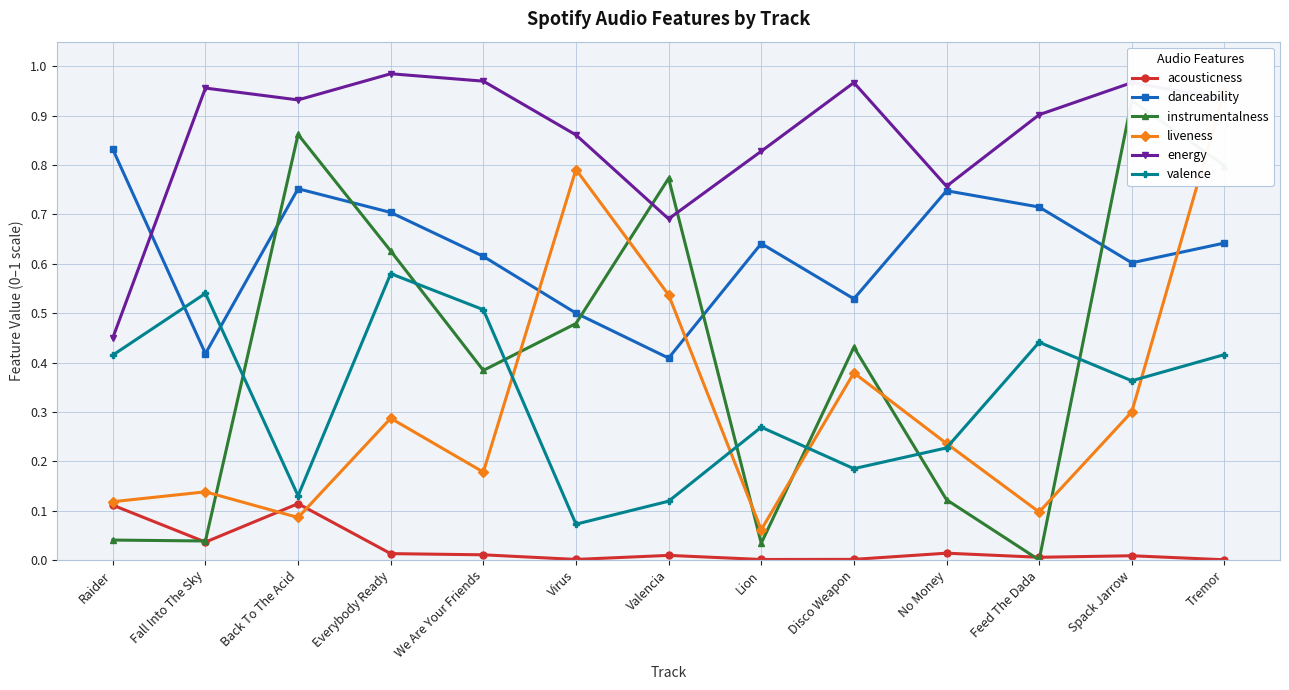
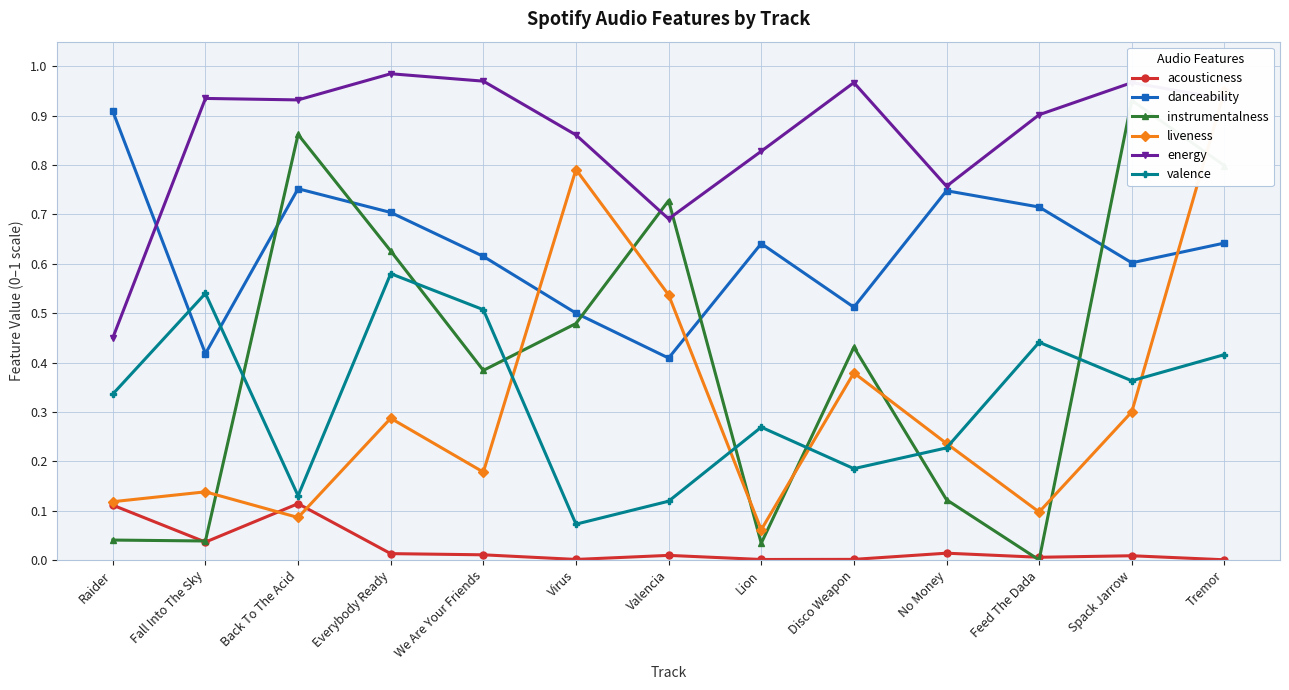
  {
    "acousticness": {
      "Raider": 0.11,
      "Back To The Acid": 0.11,
      "Everybody Ready": 0.01,
      "We Are Your Friends": 0.01,
      "Virus": 0.00,
      "Valencia": 0.01,
      "Lion": 0.00,
      "Disco Weapon": 0.00,
      "No Money": 0.01,
      "Feed The Dada": 0.01,
      "Spack Jarrow": 0.01,
      "Tremor": 0.00
    },
    "danceability": {
-     "Raider": 0.83,
+     "Raider": 0.91,
      "Fall Into The Sky": 0.42,
      "Back To The Acid": 0.75,
      "Everybody Ready": 0.70,
      "We Are Your Friends": 0.62,
      "Virus": 0.50,
      "Valencia": 0.41,
      "Lion": 0.64,
-     "Disco Weapon": 0.53,
+     "Disco Weapon": 0.51,
      "No Money": 0.75,
      "Feed The Dada": 0.72,
      "Spack Jarrow": 0.60,
      "Tremor": 0.64
    },
    "instrumentalness": {
      "Raider": 0.04,
      "Back To The Acid": 0.86,
      "Everybody Ready": 0.63,
      "We Are Your Friends": 0.38,
      "Virus": 0.48,
-     "Valencia": 0.77,
+     "Valencia": 0.73,
      "Lion": 0.03,
      "Disco Weapon": 0.43,
      "No Money": 0.12,
      "Feed The Dada": 0.00
    },
    "liveness": {
      "Raider": 0.12,
      "Fall Into The Sky": 0.14,
      "Back To The Acid": 0.09,
      "Everybody Ready": 0.29,
      "We Are Your Friends": 0.18,
      "Virus": 0.79,
      "Valencia": 0.54,
      "Lion": 0.06,
      "Disco Weapon": 0.38,
      "No Money": 0.24,
      "Feed The Dada": 0.10,
      "Spack Jarrow": 0.30
    },
    "energy": {
      "Raider": 0.45,
-     "Fall Into The Sky": 0.96,
+     "Fall Into The Sky": 0.94,
      "Back To The Acid": 0.93,
      "Everybody Ready": 0.99,
      "We Are Your Friends": 0.97,
      "Virus": 0.86,
      "Valencia": 0.69,
      "Lion": 0.83,
      "Disco Weapon": 0.97,
      "No Money": 0.76,
      "Feed The Dada": 0.90
    },
    "valence": {
-     "Raider": 0.42,
+     "Raider": 0.34,
      "Fall Into The Sky": 0.54,
      "Back To The Acid": 0.13,
      "Everybody Ready": 0.58,
      "We Are Your Friends": 0.51,
      "Virus": 0.07,
      "Valencia": 0.12,
      "Lion": 0.27,
      "Disco Weapon": 0.19,
      "No Money": 0.23,
      "Feed The Dada": 0.44,
      "Spack Jarrow": 0.36,
      "Tremor": 0.42
    }
  }
